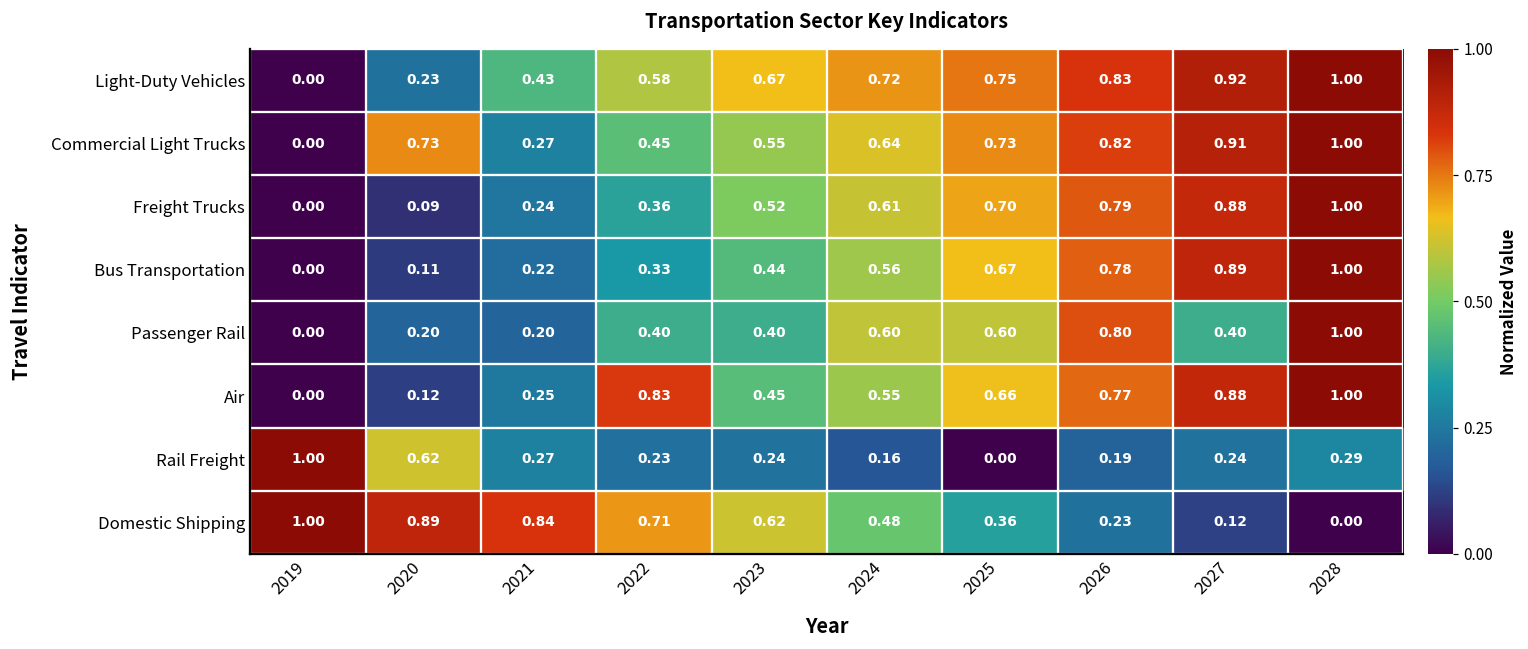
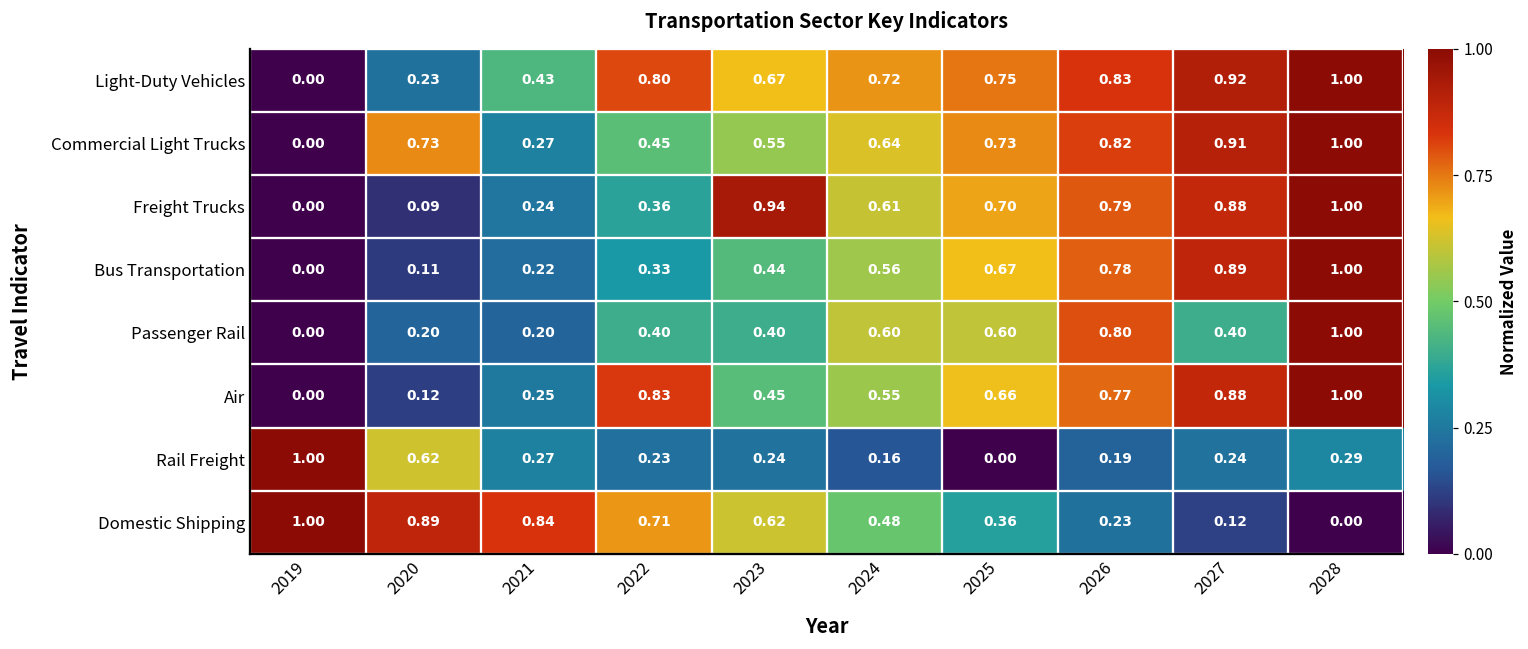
  {
    "Light-Duty Vehicles": {
      "2019": 0.00,
      "2020": 0.23,
      "2021": 0.43,
-     "2022": 0.58,
+     "2022": 0.80,
      "2023": 0.67,
      "2024": 0.72,
      "2025": 0.75,
      "2026": 0.83,
      "2027": 0.92,
      "2028": 1.00
    },
    "Commercial Light Trucks": {
      "2019": 0.00,
      "2020": 0.73,
      "2021": 0.27,
      "2022": 0.45,
      "2023": 0.55,
      "2024": 0.64,
      "2025": 0.73,
      "2026": 0.82,
      "2027": 0.91,
      "2028": 1.00
    },
    "Freight Trucks": {
      "2019": 0.00,
      "2020": 0.09,
      "2021": 0.24,
      "2022": 0.36,
-     "2023": 0.52,
+     "2023": 0.94,
      "2024": 0.61,
      "2025": 0.70,
      "2026": 0.79,
      "2027": 0.88,
      "2028": 1.00
    },
    "Bus Transportation": {
      "2019": 0.00,
      "2020": 0.11,
      "2021": 0.22,
      "2022": 0.33,
      "2023": 0.44,
      "2024": 0.56,
      "2025": 0.67,
      "2026": 0.78,
      "2027": 0.89,
      "2028": 1.00
    },
    "Passenger Rail": {
      "2019": 0.00,
      "2020": 0.20,
      "2021": 0.20,
      "2022": 0.40,
      "2023": 0.40,
      "2024": 0.60,
      "2025": 0.60,
      "2026": 0.80,
      "2027": 0.40,
      "2028": 1.00
    },
    "Air": {
      "2019": 0.00,
      "2020": 0.12,
      "2021": 0.25,
      "2022": 0.83,
      "2023": 0.45,
      "2024": 0.55,
      "2025": 0.66,
      "2026": 0.77,
      "2027": 0.88,
      "2028": 1.00
    },
    "Rail Freight": {
      "2019": 1.00,
      "2020": 0.62,
      "2021": 0.27,
      "2022": 0.23,
      "2023": 0.24,
      "2024": 0.16,
      "2025": 0.00,
      "2026": 0.19,
      "2027": 0.24,
      "2028": 0.29
    },
    "Domestic Shipping": {
      "2019": 1.00,
      "2020": 0.89,
      "2021": 0.84,
      "2022": 0.71,
      "2023": 0.62,
      "2024": 0.48,
      "2025": 0.36,
      "2026": 0.23,
      "2027": 0.12,
      "2028": 0.00
    }
  }
